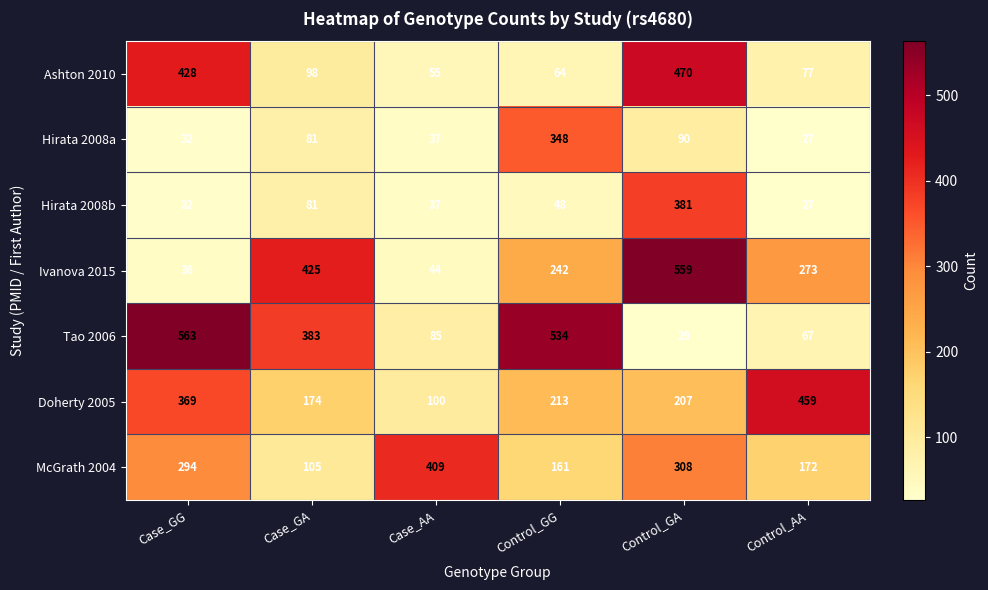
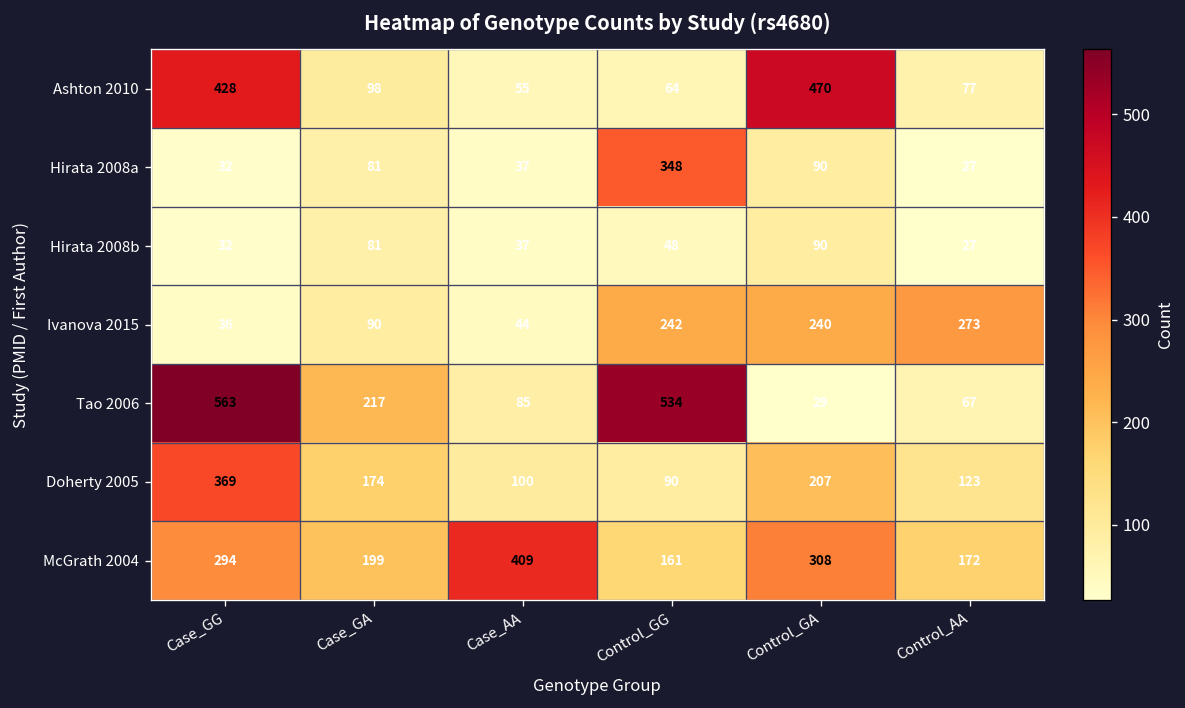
  {
    "Ashton 2010": {
      "Case_GG": 428,
      "Case_GA": 98,
      "Case_AA": 55,
      "Control_GG": 64,
      "Control_GA": 470,
      "Control_AA": 77
    },
    "Hirata 2008a": {
      "Case_GG": 32,
      "Case_GA": 81,
      "Case_AA": 37,
      "Control_GG": 348,
      "Control_GA": 90,
      "Control_AA": 27
    },
    "Hirata 2008b": {
      "Case_GG": 32,
      "Case_GA": 81,
      "Case_AA": 37,
      "Control_GG": 48,
-     "Control_GA": 381,
+     "Control_GA": 90,
      "Control_AA": 27
    },
    "Ivanova 2015": {
      "Case_GG": 36,
-     "Case_GA": 425,
+     "Case_GA": 90,
      "Case_AA": 44,
      "Control_GG": 242,
-     "Control_GA": 559,
+     "Control_GA": 240,
      "Control_AA": 273
    },
    "Tao 2006": {
      "Case_GG": 563,
-     "Case_GA": 383,
+     "Case_GA": 217,
      "Case_AA": 85,
      "Control_GG": 534,
      "Control_GA": 29,
      "Control_AA": 67
    },
    "Doherty 2005": {
      "Case_GG": 369,
      "Case_GA": 174,
      "Case_AA": 100,
-     "Control_GG": 213,
+     "Control_GG": 90,
      "Control_GA": 207,
-     "Control_AA": 459
+     "Control_AA": 123
    },
    "McGrath 2004": {
      "Case_GG": 294,
-     "Case_GA": 105,
+     "Case_GA": 199,
      "Case_AA": 409,
      "Control_GG": 161,
      "Control_GA": 308,
      "Control_AA": 172
    }
  }
